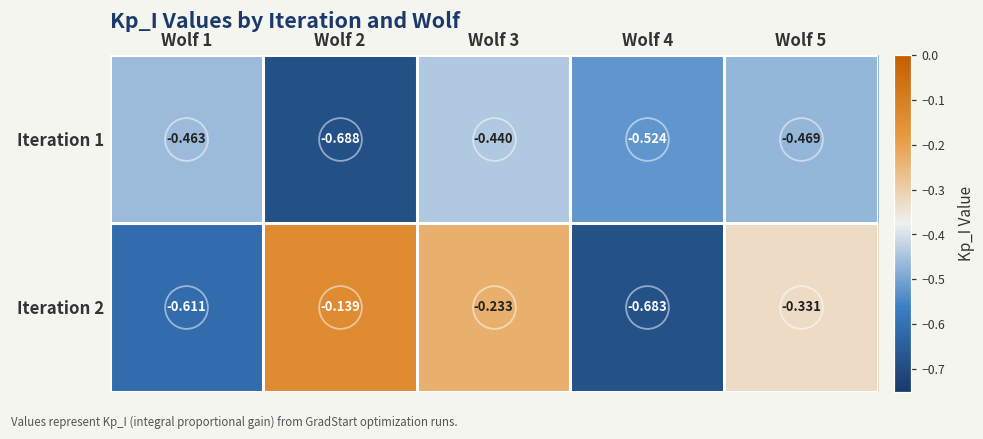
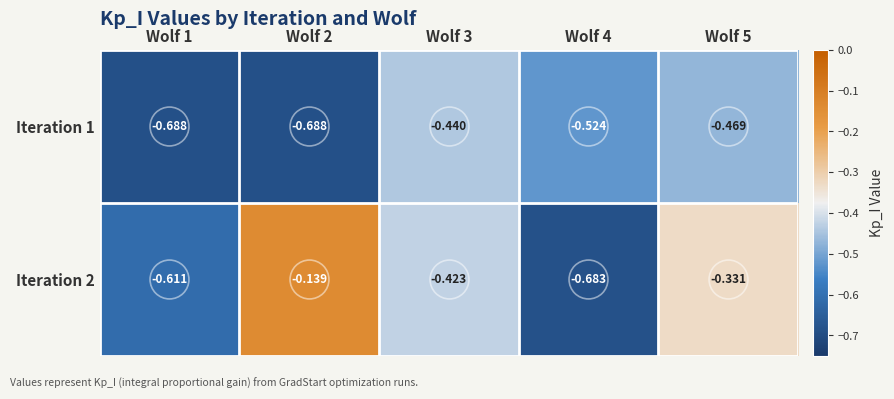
  {
    "Iteration 1": {
-     "Wolf 1": -0.463
+     "Wolf 1": -0.688
    },
    "Iteration 2": {
-     "Wolf 3": -0.233
+     "Wolf 3": -0.423
    }
  }
